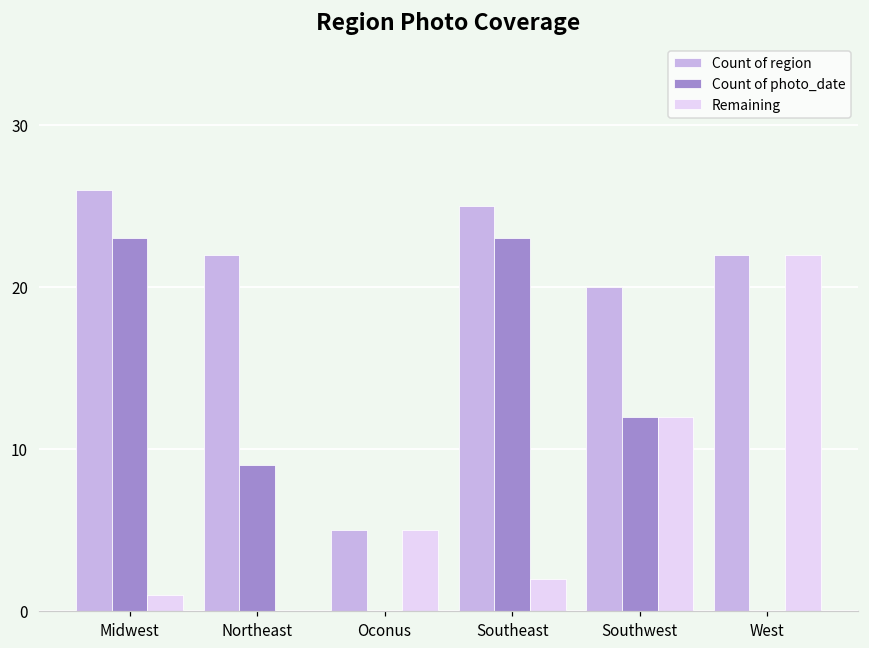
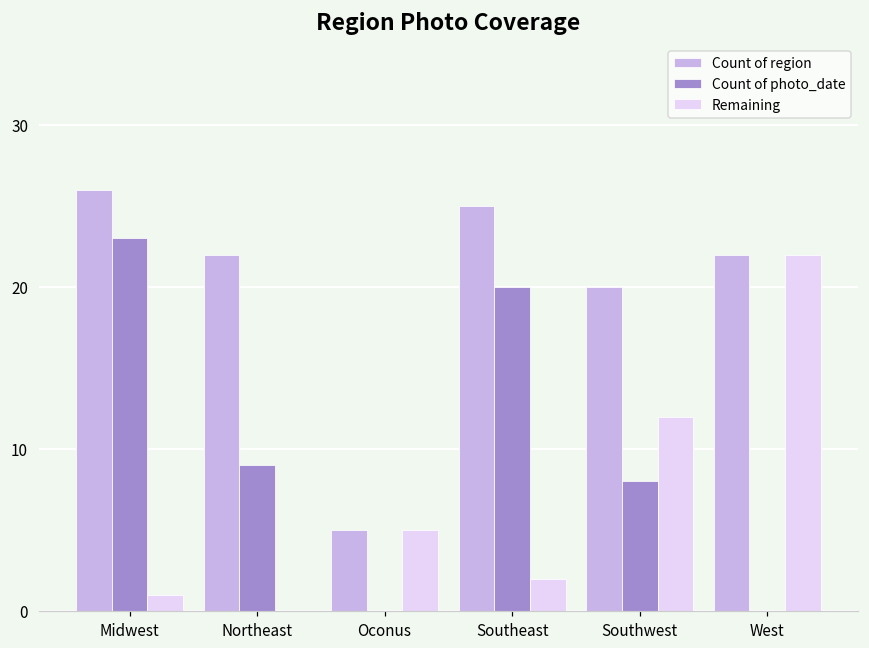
  {
    "Count of photo_date": {
      "Midwest": 23,
      "Northeast": 9,
      "Oconus": 0,
-     "Southeast": 23,
-     "Southwest": 12,
+     "Southeast": 20,
+     "Southwest": 8,
      "West": 0
    }
  }
